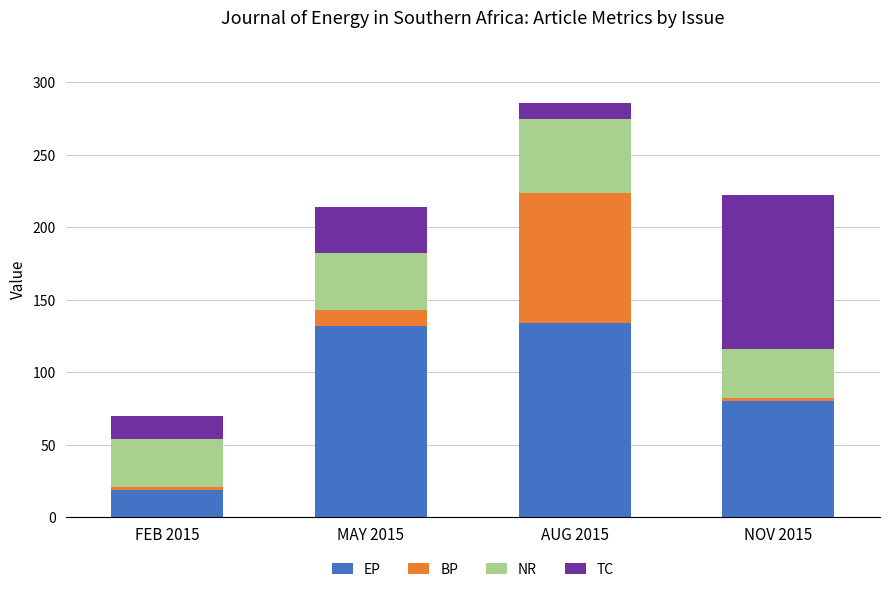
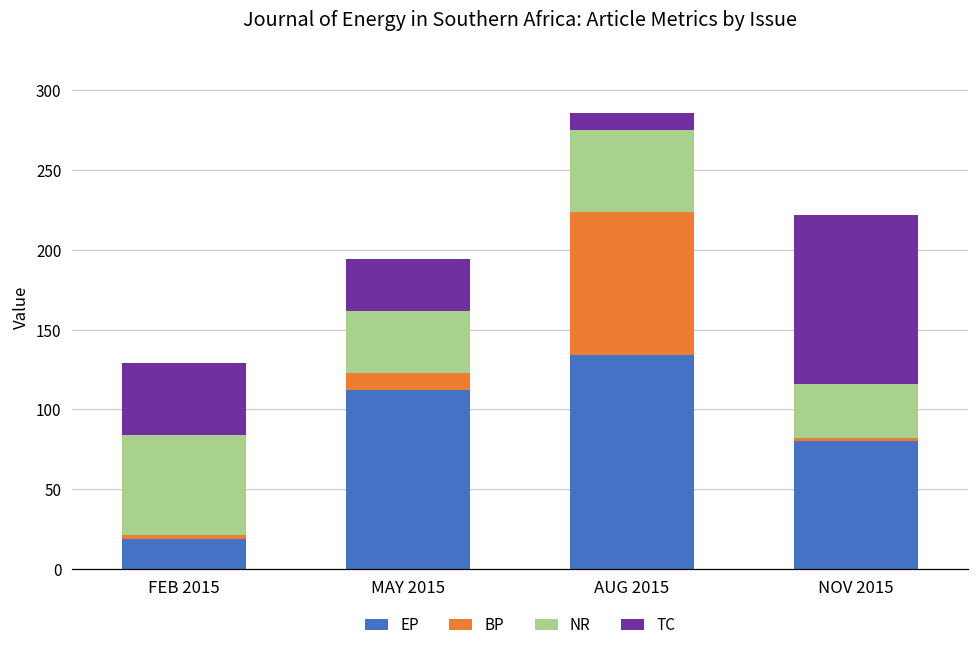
  {
    "EP": {
      "FEB 2015": 19,
-     "MAY 2015": 132,
+     "MAY 2015": 112,
      "AUG 2015": 134,
      "NOV 2015": 80
    },
    "BP": {
      "FEB 2015": 2,
      "MAY 2015": 11,
      "AUG 2015": 90,
      "NOV 2015": 2
    },
    "NR": {
-     "FEB 2015": 33,
+     "FEB 2015": 63,
      "MAY 2015": 39,
      "AUG 2015": 51,
      "NOV 2015": 34
    },
    "TC": {
-     "FEB 2015": 16,
+     "FEB 2015": 45,
      "MAY 2015": 32,
      "AUG 2015": 11,
      "NOV 2015": 106
    }
  }
